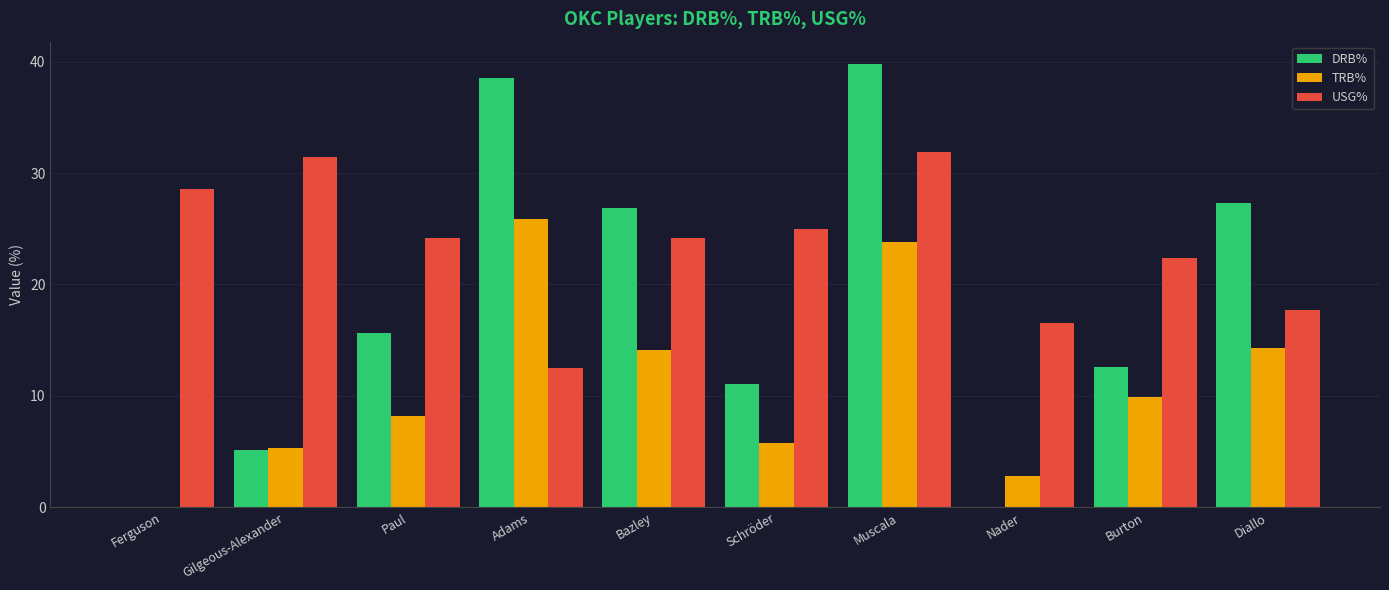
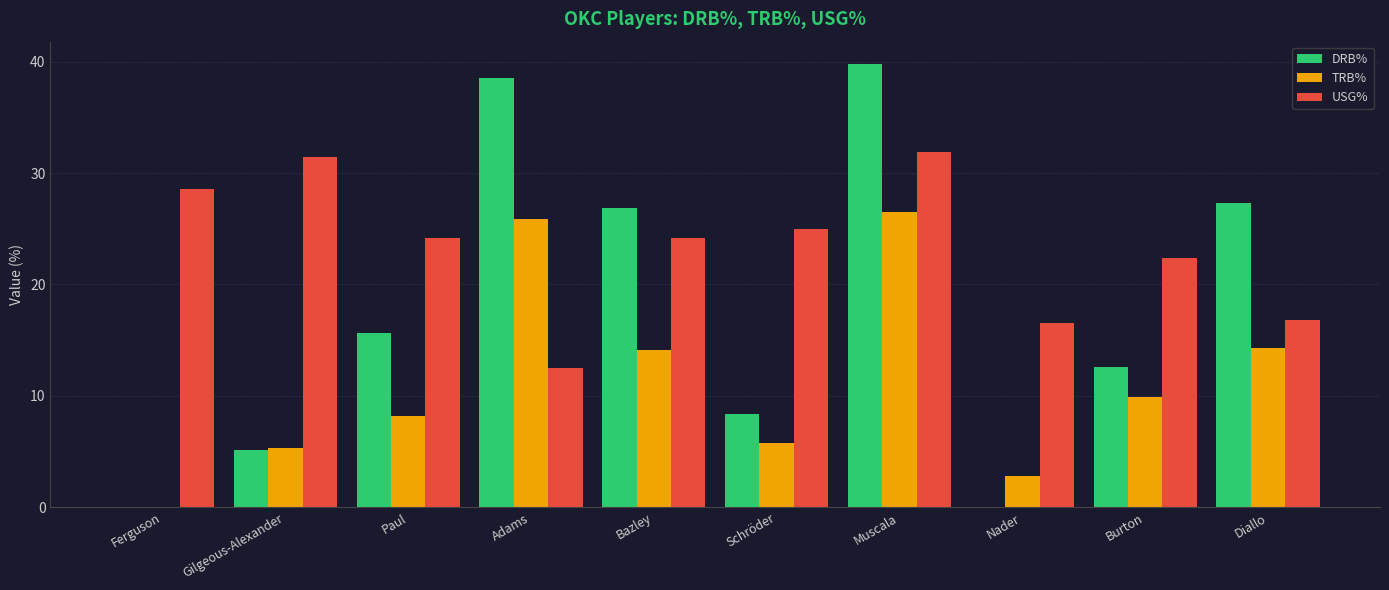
  {
    "DRB%": {
      "Ferguson": 0.0,
      "Gilgeous-Alexander": 5.1,
      "Paul": 15.6,
      "Adams": 38.5,
      "Bazley": 26.9,
-     "Schröder": 11.1,
+     "Schröder": 8.4,
      "Muscala": 39.8,
      "Nader": 0.0,
      "Burton": 12.6,
      "Diallo": 27.3
    },
    "TRB%": {
      "Ferguson": 0.0,
      "Gilgeous-Alexander": 5.3,
      "Paul": 8.2,
      "Adams": 25.9,
      "Bazley": 14.1,
      "Schröder": 5.8,
-     "Muscala": 23.8,
+     "Muscala": 26.5,
      "Nader": 2.8,
      "Burton": 9.9,
      "Diallo": 14.3
    },
    "USG%": {
      "Ferguson": 28.6,
      "Gilgeous-Alexander": 31.4,
      "Paul": 24.2,
      "Adams": 12.5,
      "Bazley": 24.2,
      "Schröder": 25.0,
      "Muscala": 31.9,
      "Nader": 16.5,
      "Burton": 22.4,
-     "Diallo": 17.7
+     "Diallo": 16.8
    }
  }
